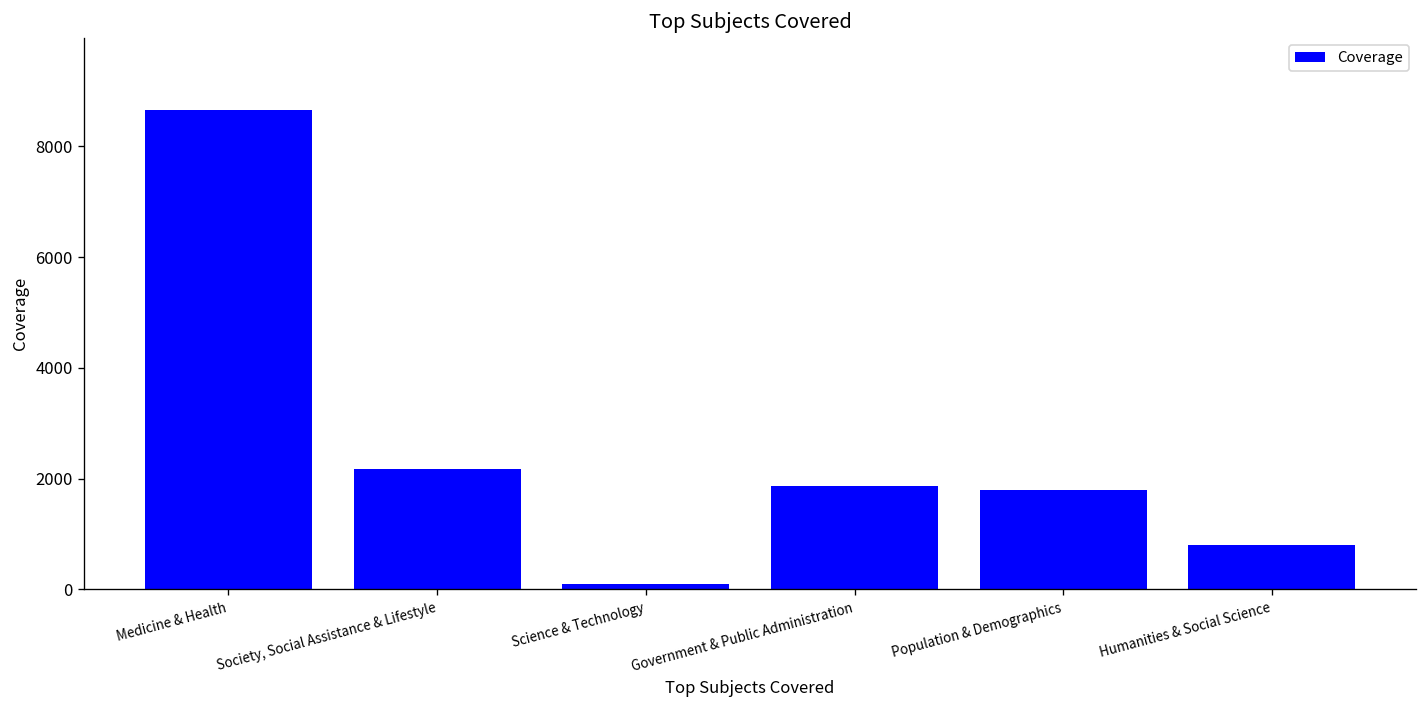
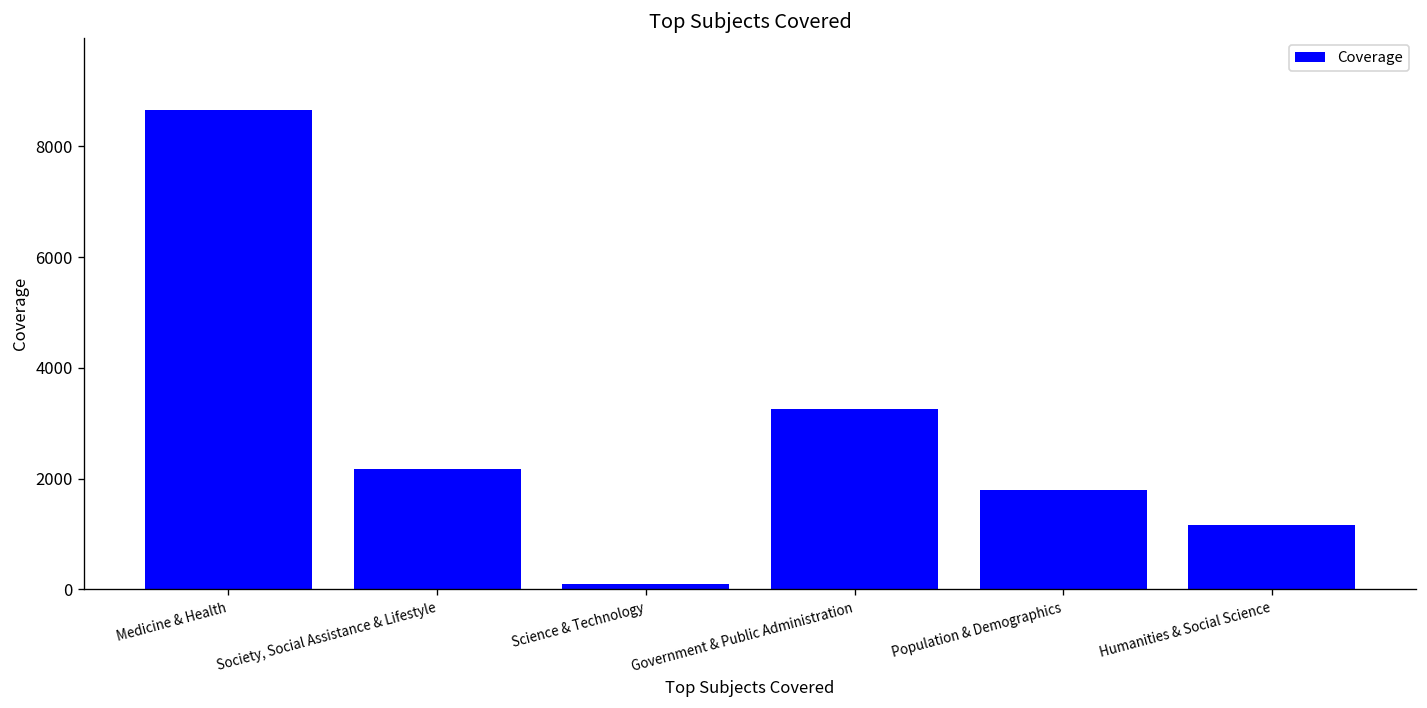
  {
    "Medicine & Health": 8700,
    "Society, Social Assistance & Lifestyle": 2200,
    "Science & Technology": 100,
-   "Government & Public Administration": 1900,
+   "Government & Public Administration": 3300,
    "Population & Demographics": 1800,
-   "Humanities & Social Science": 800
+   "Humanities & Social Science": 1200
  }
